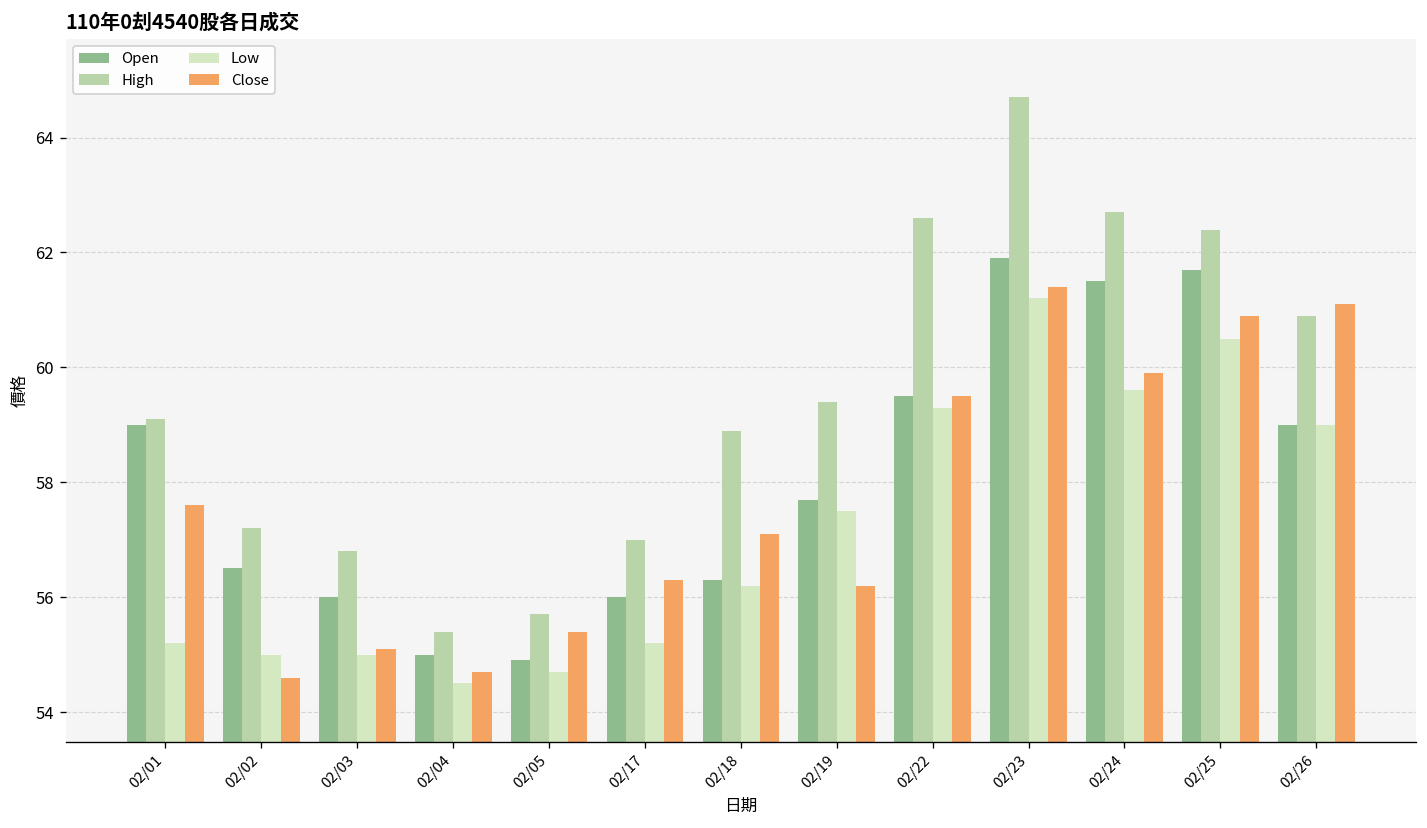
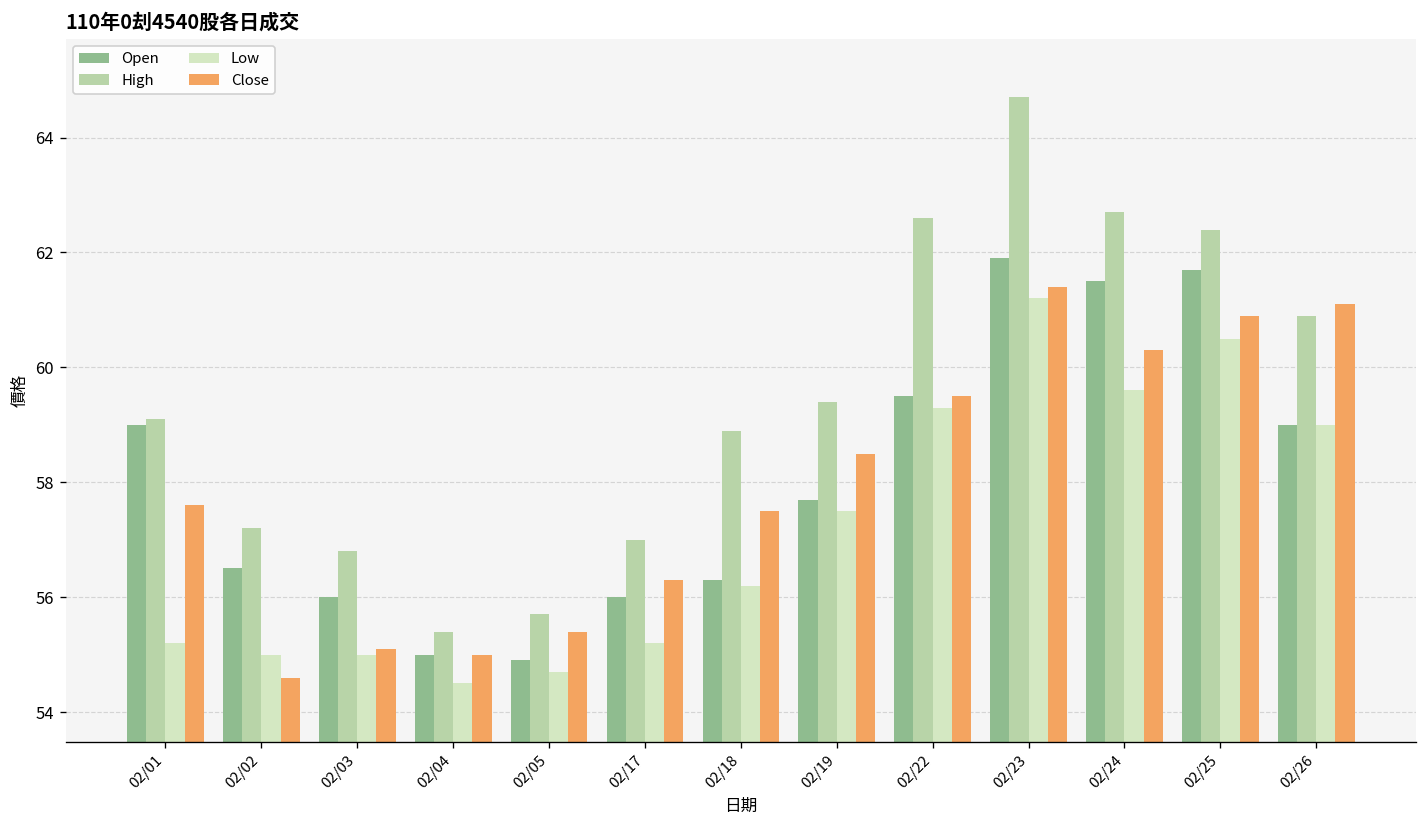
  {
    "Close": {
      "02/01": 57.6,
      "02/02": 54.6,
      "02/03": 55.1,
-     "02/04": 54.7,
+     "02/04": 55.0,
      "02/05": 55.4,
      "02/17": 56.3,
-     "02/18": 57.1,
-     "02/19": 56.2,
+     "02/18": 57.5,
+     "02/19": 58.5,
      "02/22": 59.5,
      "02/23": 61.4,
-     "02/24": 59.9,
+     "02/24": 60.3,
      "02/25": 60.9,
      "02/26": 61.1
    }
  }
